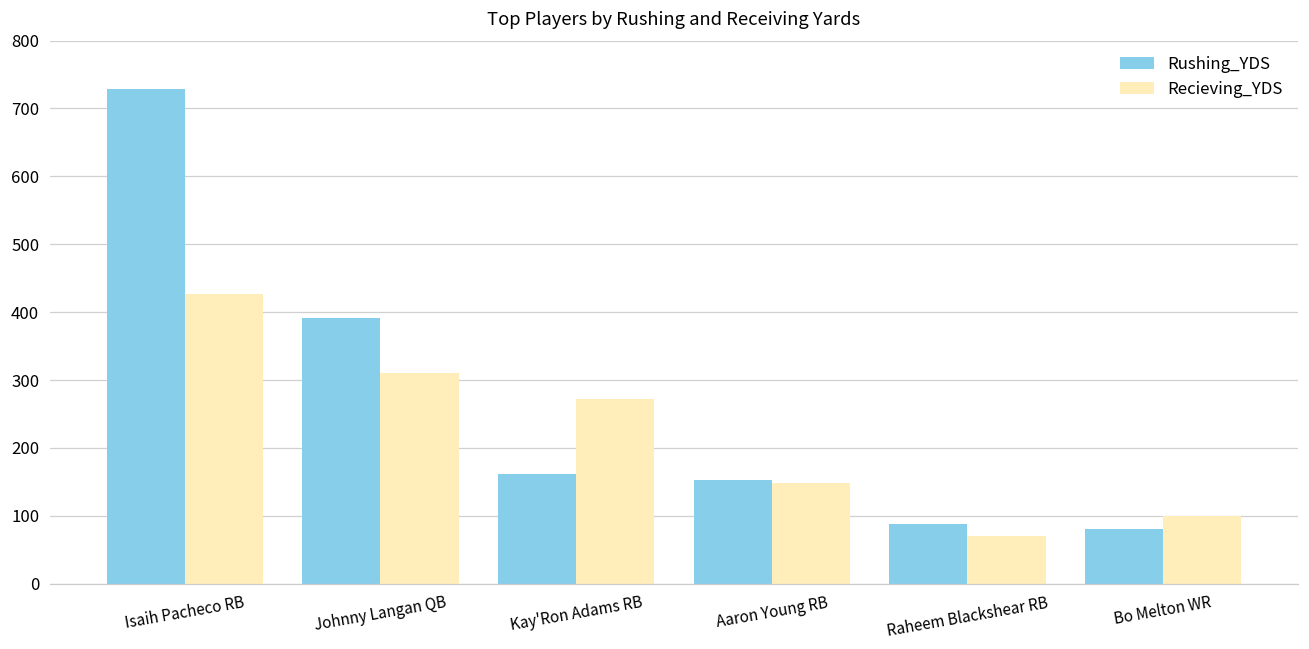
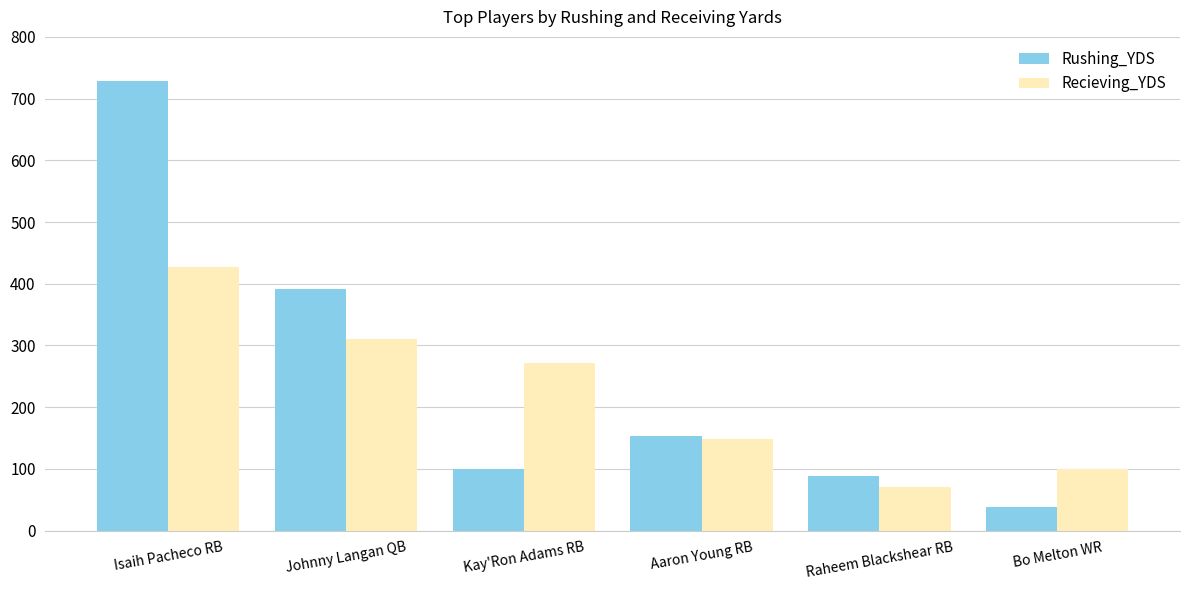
  {
    "Rushing_YDS": {
      "Isaih Pacheco RB": 730,
      "Johnny Langan QB": 390,
-     "Kay'Ron Adams RB": 160,
+     "Kay'Ron Adams RB": 100,
      "Aaron Young RB": 150,
      "Raheem Blackshear RB": 90,
-     "Bo Melton WR": 80
+     "Bo Melton WR": 40
    },
    "Recieving_YDS": {
      "Isaih Pacheco RB": 430,
      "Johnny Langan QB": 310,
      "Kay'Ron Adams RB": 270,
      "Aaron Young RB": 150,
      "Raheem Blackshear RB": 70,
      "Bo Melton WR": 100
    }
  }
